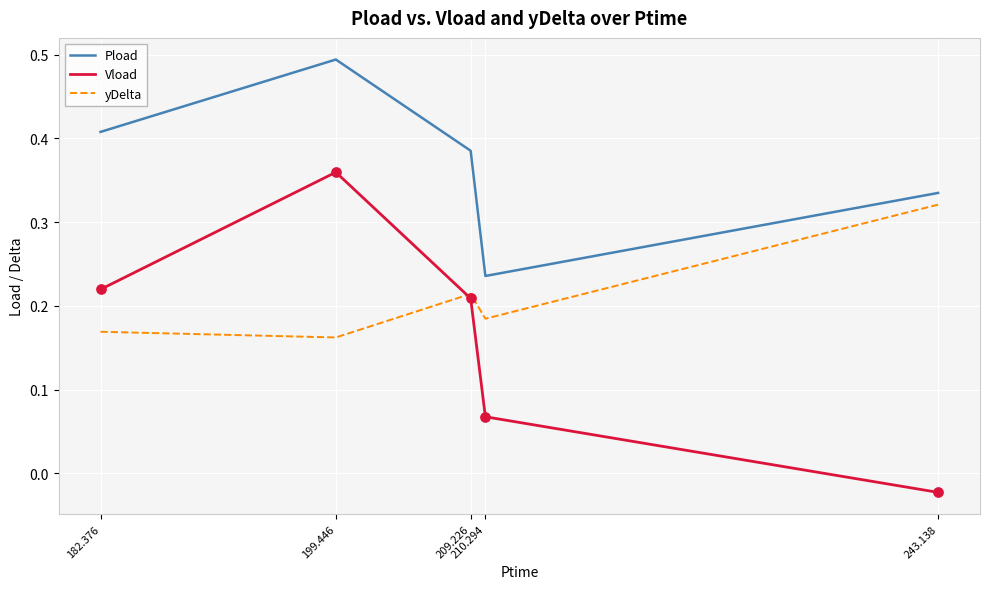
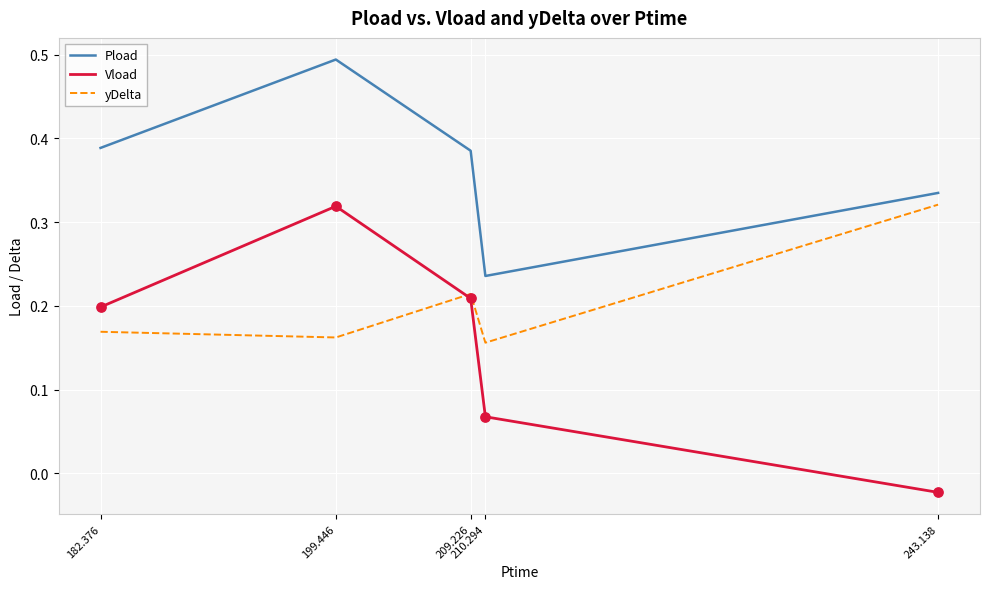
  {
    "Pload": {
-     "182.376": 0.41,
+     "182.376": 0.39,
      "199.446": 0.49,
      "209.226": 0.39,
      "210.294": 0.24,
      "243.138": 0.33
    },
    "Vload": {
-     "182.376": 0.22,
-     "199.446": 0.36,
+     "182.376": 0.20,
+     "199.446": 0.32,
      "209.226": 0.21,
      "210.294": 0.07,
      "243.138": -0.02
    },
    "yDelta": {
      "182.376": 0.17,
      "199.446": 0.16,
      "209.226": 0.21,
-     "210.294": 0.18,
+     "210.294": 0.16,
      "243.138": 0.32
    }
  }
